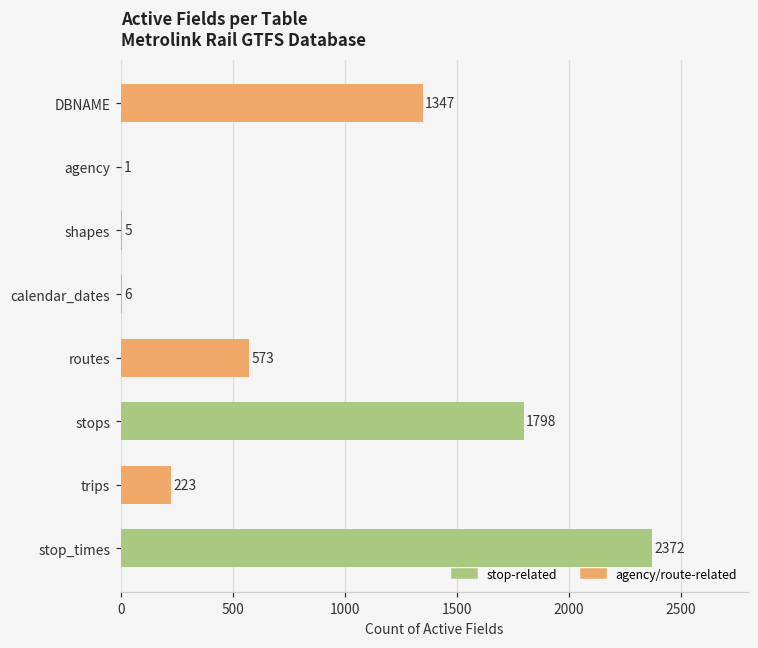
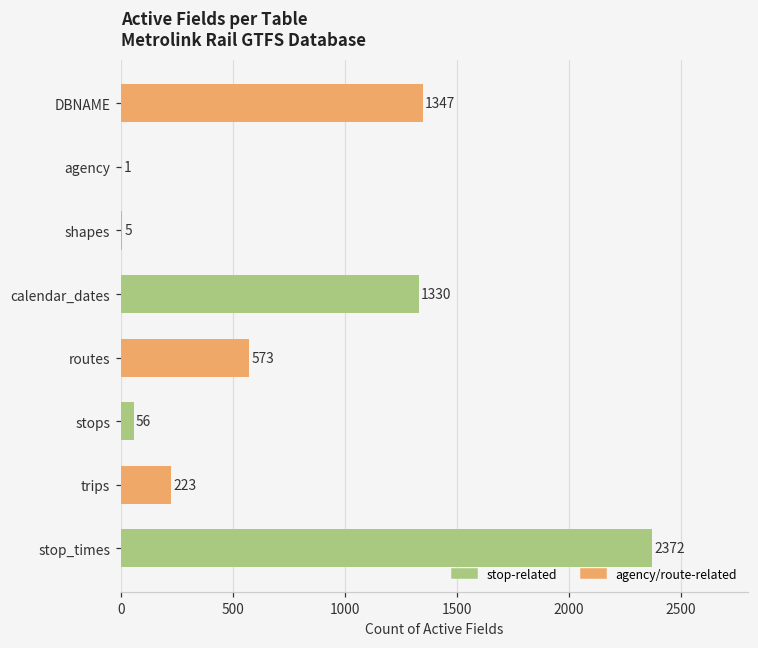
  {
    "DBNAME": 1347,
    "agency": 1,
    "shapes": 5,
-   "calendar_dates": 6,
+   "calendar_dates": 1330,
    "routes": 573,
-   "stops": 1798,
+   "stops": 56,
    "trips": 223,
    "stop_times": 2372
  }
